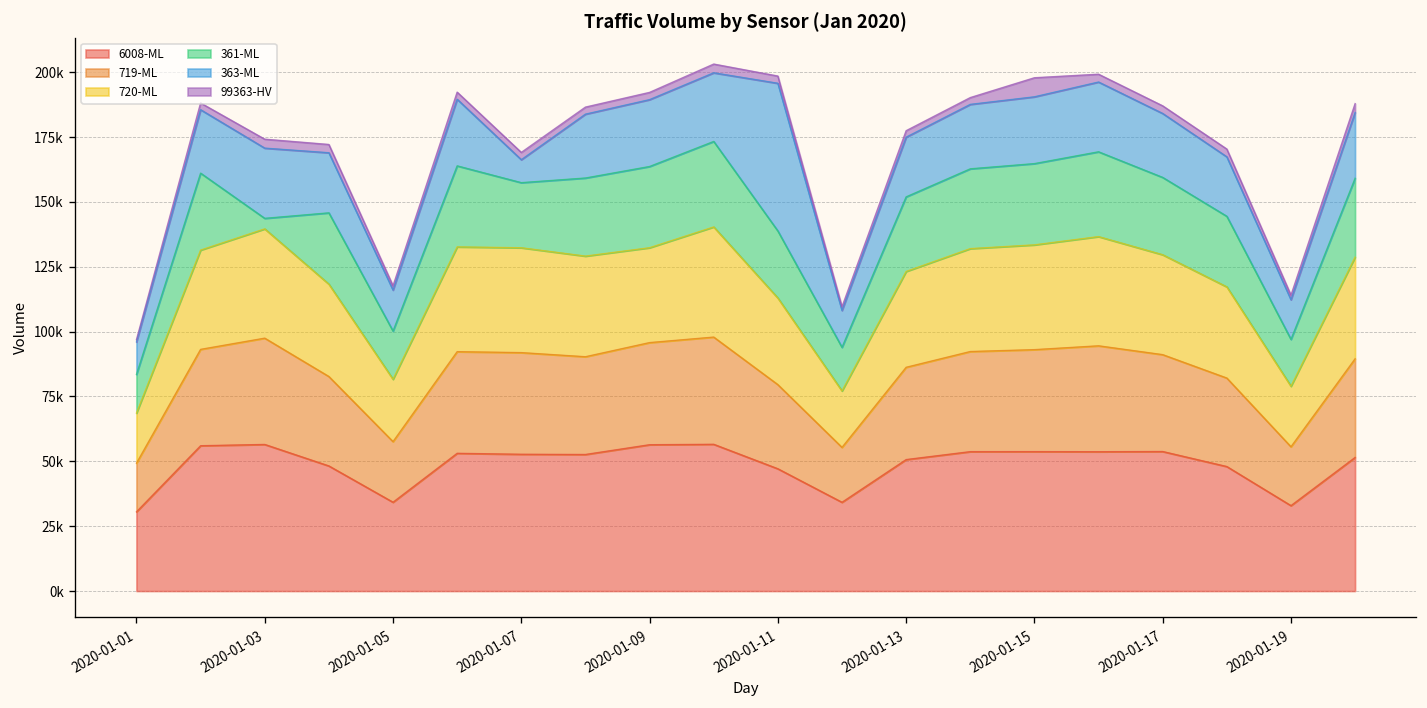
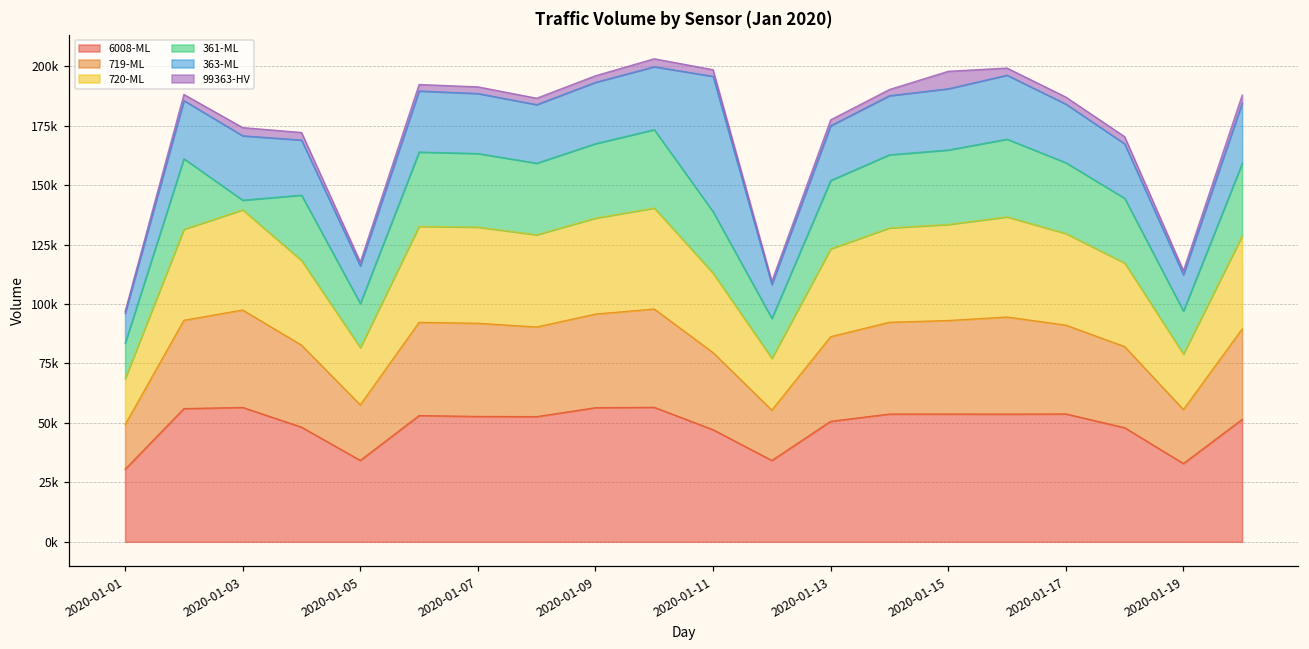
  {
    "720-ML": {
      "2020-01-01": 19000,
      "2020-01-03": 42000,
      "2020-01-05": 24000,
      "2020-01-07": 40000,
-     "2020-01-09": 37000,
+     "2020-01-09": 40000,
      "2020-01-11": 33000,
      "2020-01-13": 37000,
      "2020-01-15": 40000,
      "2020-01-17": 39000,
      "2020-01-19": 23000
    },
    "361-ML": {
      "2020-01-01": 15000,
      "2020-01-03": 4000,
      "2020-01-05": 19000,
-     "2020-01-07": 25000,
+     "2020-01-07": 31000,
      "2020-01-09": 31000,
      "2020-01-11": 26000,
      "2020-01-13": 29000,
      "2020-01-15": 31000,
      "2020-01-17": 30000,
      "2020-01-19": 18000
    },
    "363-ML": {
      "2020-01-03": 27000,
      "2020-01-05": 16000,
-     "2020-01-07": 9000,
+     "2020-01-07": 25000,
      "2020-01-09": 26000,
      "2020-01-11": 57000,
      "2020-01-13": 23000,
      "2020-01-15": 26000,
      "2020-01-17": 25000,
      "2020-01-19": 15000
    },
    "99363-HV": {
      "2020-01-03": 3000,
      "2020-01-05": 2000,
      "2020-01-07": 3000,
      "2020-01-09": 3000,
      "2020-01-11": 3000,
      "2020-01-13": 2000,
      "2020-01-15": 7000,
      "2020-01-17": 3000,
      "2020-01-19": 2000
    }
  }
